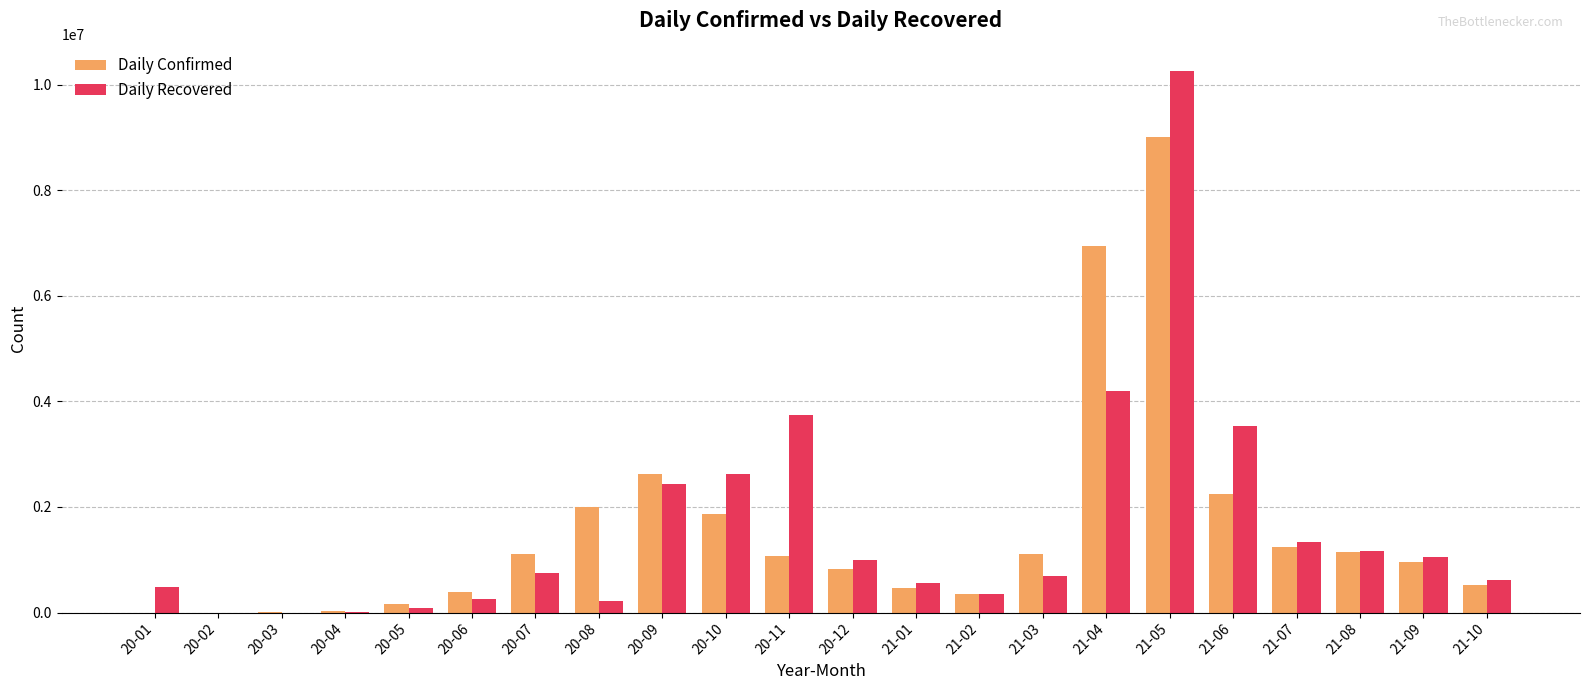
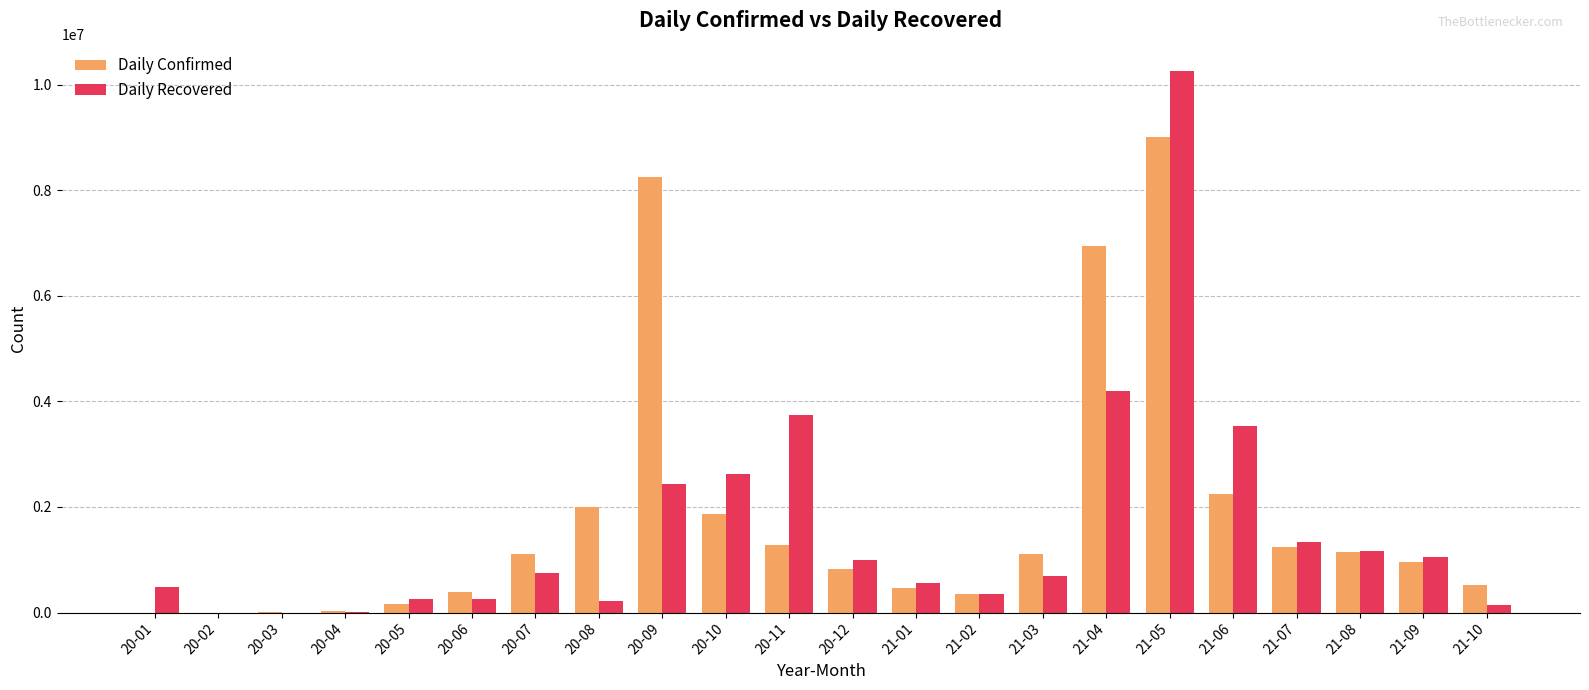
  {
    "Daily Confirmed": {
      "20-05": 200000,
      "20-06": 400000,
      "20-07": 1100000,
      "20-08": 2000000,
-     "20-09": 2600000,
+     "20-09": 8300000,
      "20-10": 1900000,
-     "20-11": 1100000,
+     "20-11": 1300000,
      "20-12": 800000,
      "21-01": 500000,
      "21-02": 400000,
      "21-03": 1100000,
      "21-04": 6900000,
      "21-05": 9000000,
      "21-06": 2200000,
      "21-07": 1200000,
      "21-08": 1200000,
      "21-09": 1000000,
      "21-10": 500000
    },
    "Daily Recovered": {
      "20-01": 500000,
-     "20-05": 100000,
+     "20-05": 300000,
      "20-06": 300000,
      "20-07": 700000,
      "20-08": 200000,
      "20-09": 2400000,
      "20-10": 2600000,
      "20-11": 3800000,
      "20-12": 1000000,
      "21-01": 600000,
      "21-02": 400000,
      "21-03": 700000,
      "21-04": 4200000,
      "21-05": 10300000,
      "21-06": 3500000,
      "21-07": 1300000,
      "21-08": 1200000,
      "21-09": 1000000,
-     "21-10": 600000
+     "21-10": 100000
    }
  }
